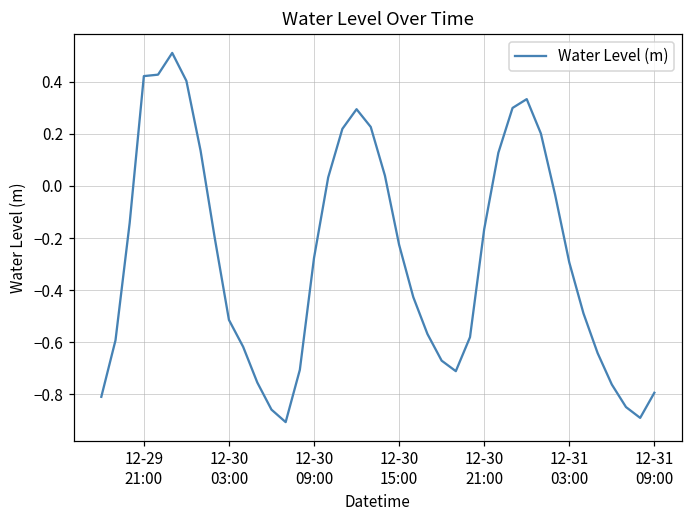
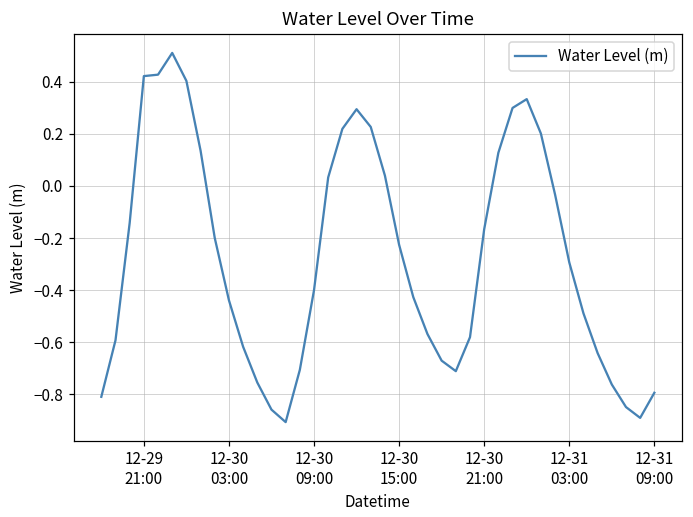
  {
    "12-29 21:00": 0.42,
-   "12-30 03:00": -0.51,
-   "12-30 09:00": -0.28,
+   "12-30 03:00": -0.44,
+   "12-30 09:00": -0.40,
    "12-30 15:00": -0.23,
    "12-30 21:00": -0.17,
    "12-31 03:00": -0.29,
    "12-31 09:00": -0.79
  }
